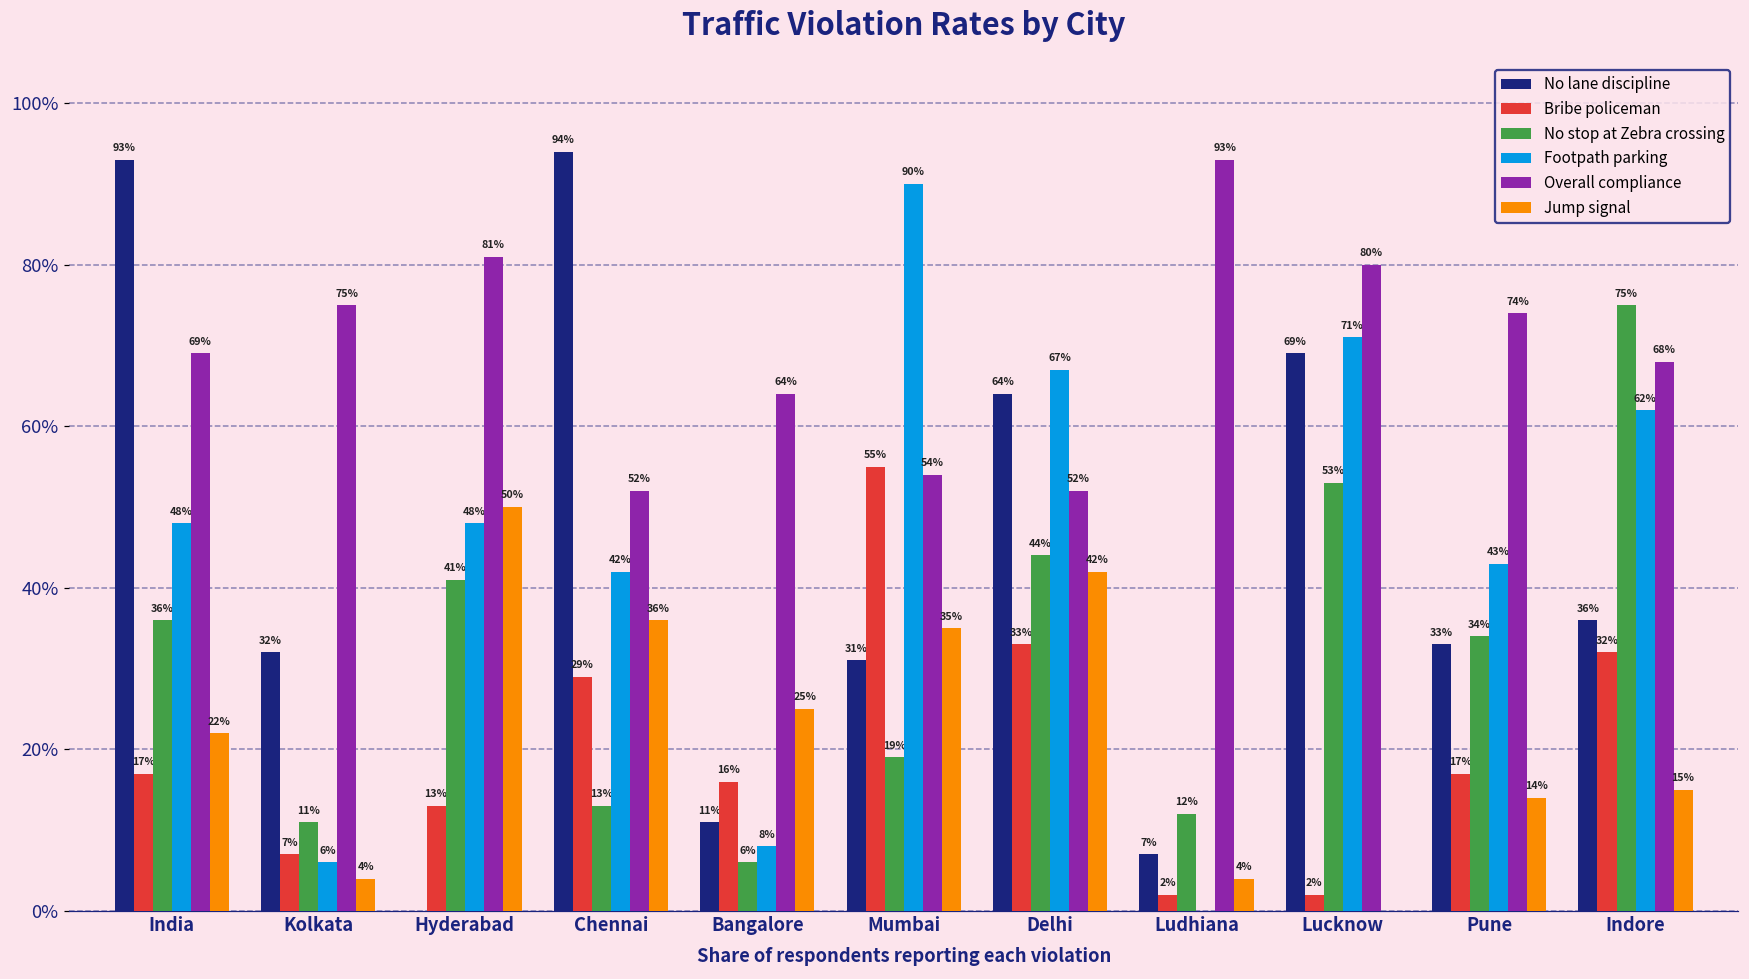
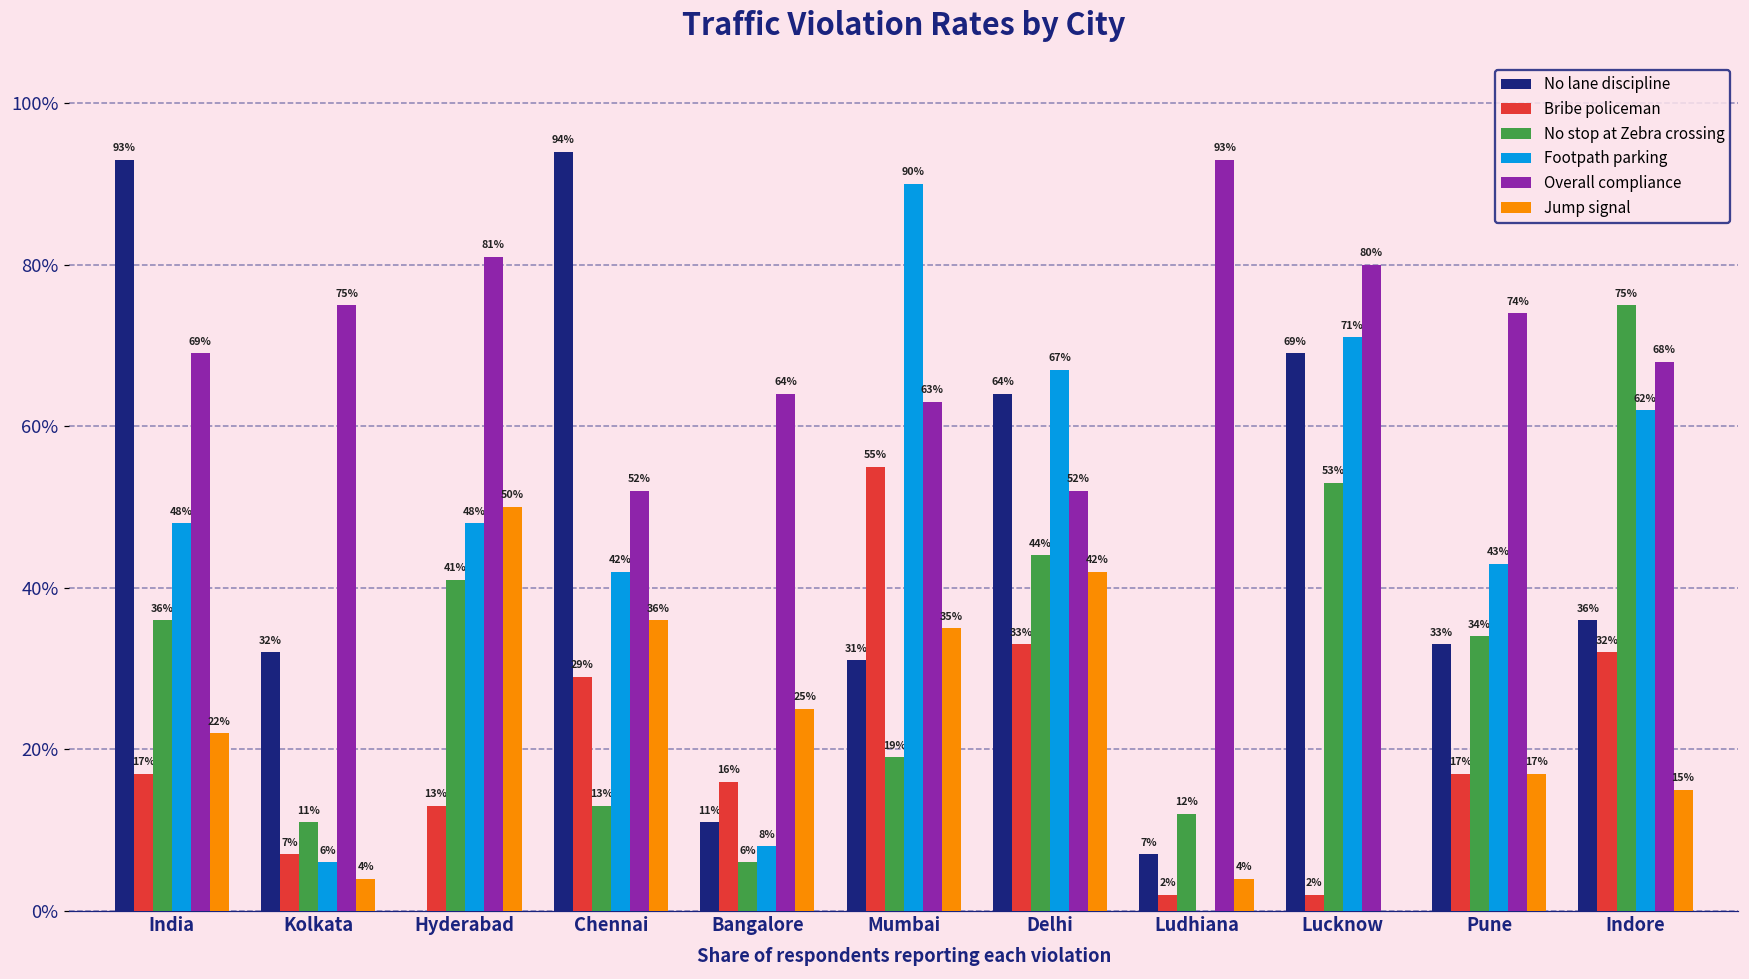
  {
    "No lane discipline": {
      "India": "93%",
      "Kolkata": "32%",
      "Chennai": "94%",
      "Bangalore": "11%",
      "Mumbai": "31%",
      "Delhi": "64%",
      "Ludhiana": "7%",
      "Lucknow": "69%",
      "Pune": "33%",
      "Indore": "36%"
    },
    "Bribe policeman": {
      "India": "17%",
      "Kolkata": "7%",
      "Hyderabad": "13%",
      "Chennai": "29%",
      "Bangalore": "16%",
      "Mumbai": "55%",
      "Delhi": "33%",
      "Ludhiana": "2%",
      "Lucknow": "2%",
      "Pune": "17%",
      "Indore": "32%"
    },
    "No stop at Zebra crossing": {
      "India": "36%",
      "Kolkata": "11%",
      "Hyderabad": "41%",
      "Chennai": "13%",
      "Bangalore": "6%",
      "Mumbai": "19%",
      "Delhi": "44%",
      "Ludhiana": "12%",
      "Lucknow": "53%",
      "Pune": "34%",
      "Indore": "75%"
    },
    "Footpath parking": {
      "India": "48%",
      "Kolkata": "6%",
      "Hyderabad": "48%",
      "Chennai": "42%",
      "Bangalore": "8%",
      "Mumbai": "90%",
      "Delhi": "67%",
      "Lucknow": "71%",
      "Pune": "43%",
      "Indore": "62%"
    },
    "Overall compliance": {
      "India": "69%",
      "Kolkata": "75%",
      "Hyderabad": "81%",
      "Chennai": "52%",
      "Bangalore": "64%",
-     "Mumbai": "54%",
+     "Mumbai": "63%",
      "Delhi": "52%",
      "Ludhiana": "93%",
      "Lucknow": "80%",
      "Pune": "74%",
      "Indore": "68%"
    },
    "Jump signal": {
      "India": "22%",
      "Kolkata": "4%",
      "Hyderabad": "50%",
      "Chennai": "36%",
      "Bangalore": "25%",
      "Mumbai": "35%",
      "Delhi": "42%",
      "Ludhiana": "4%",
-     "Pune": "14%",
+     "Pune": "17%",
      "Indore": "15%"
    }
  }
